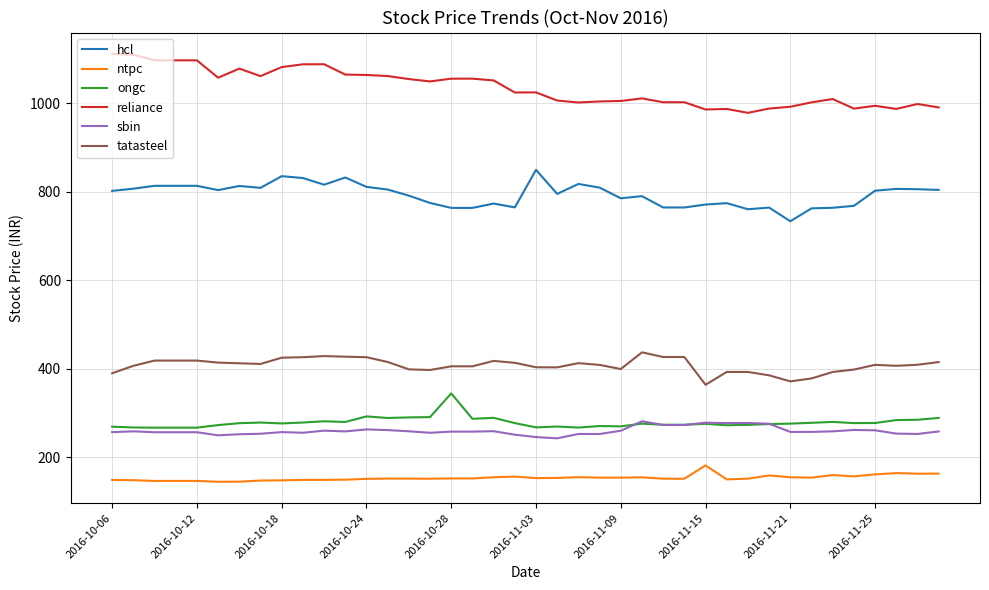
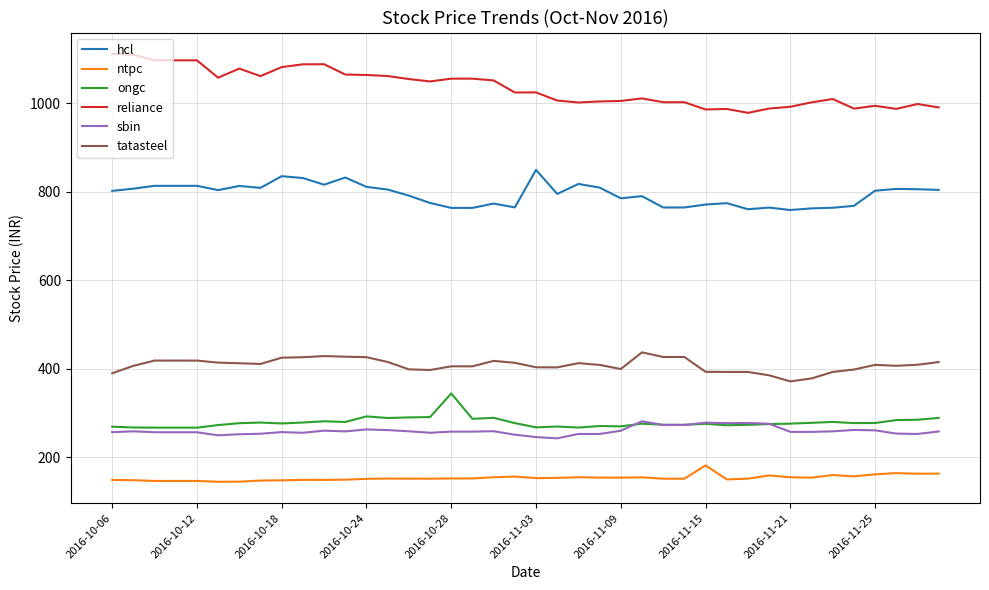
  {
    "hcl": {
      "2016-10-06": 800,
      "2016-10-12": 810,
      "2016-10-18": 830,
      "2016-10-24": 810,
      "2016-10-28": 760,
      "2016-11-03": 850,
      "2016-11-09": 780,
      "2016-11-15": 770,
-     "2016-11-21": 730,
+     "2016-11-21": 760,
      "2016-11-25": 800
    },
    "ntpc": {
      "2016-10-06": 150,
      "2016-10-12": 150,
      "2016-10-18": 150,
      "2016-10-24": 150,
      "2016-10-28": 150,
      "2016-11-03": 150,
      "2016-11-09": 150,
      "2016-11-15": 180,
      "2016-11-21": 150,
      "2016-11-25": 160
    },
    "ongc": {
      "2016-10-06": 270,
      "2016-10-12": 270,
      "2016-10-18": 280,
      "2016-10-24": 290,
      "2016-10-28": 340,
      "2016-11-03": 270,
      "2016-11-09": 270,
      "2016-11-21": 280,
      "2016-11-25": 280
    },
    "reliance": {
      "2016-10-12": 1100,
      "2016-10-18": 1080,
      "2016-10-24": 1060,
      "2016-10-28": 1050,
      "2016-11-03": 1020,
      "2016-11-09": 1000,
      "2016-11-15": 990,
      "2016-11-21": 990,
      "2016-11-25": 990
    },
    "sbin": {
      "2016-10-06": 260,
      "2016-10-12": 260,
      "2016-10-18": 260,
      "2016-10-24": 260,
      "2016-10-28": 260,
      "2016-11-03": 250,
      "2016-11-09": 260,
      "2016-11-21": 260,
      "2016-11-25": 260
    },
    "tatasteel": {
      "2016-10-06": 390,
      "2016-10-12": 420,
      "2016-10-18": 420,
      "2016-10-24": 430,
      "2016-10-28": 410,
      "2016-11-03": 400,
      "2016-11-09": 400,
-     "2016-11-15": 360,
+     "2016-11-15": 390,
      "2016-11-21": 370,
      "2016-11-25": 410
    }
  }
